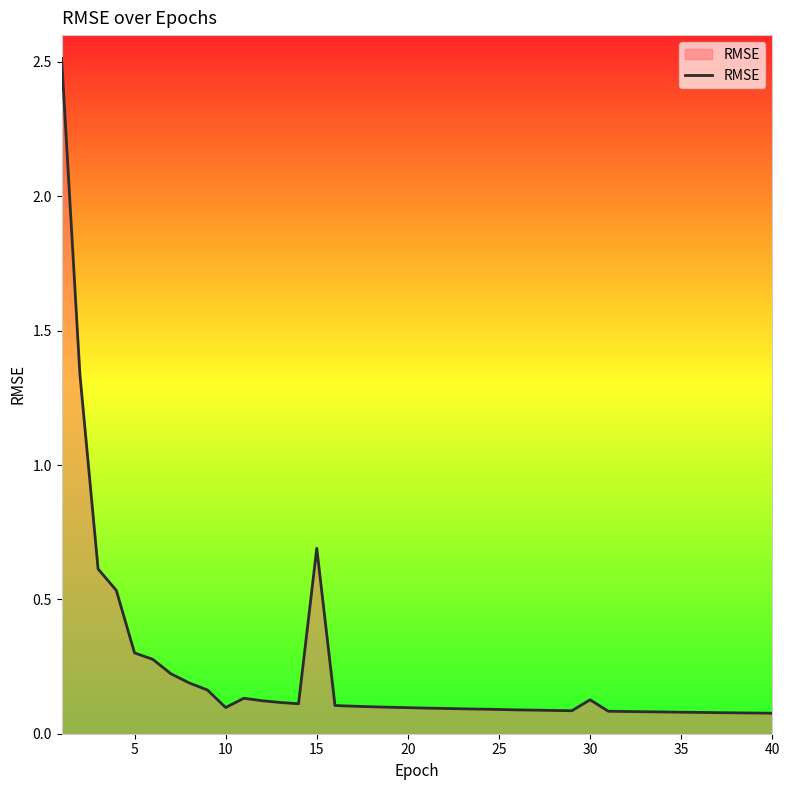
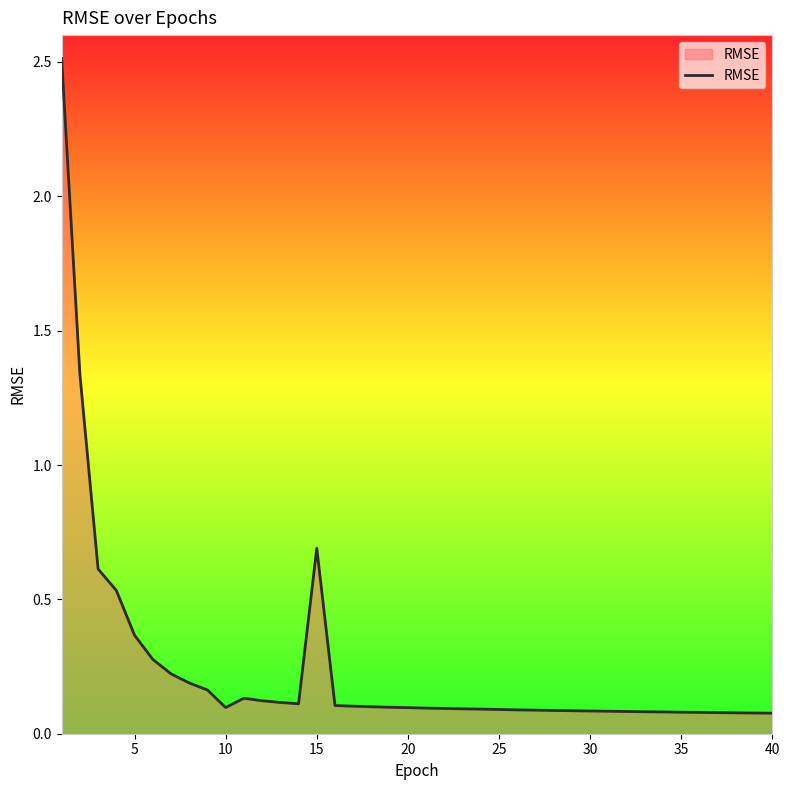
  {
-   "5": 0.30,
+   "5": 0.37,
    "10": 0.10,
    "15": 0.69,
    "20": 0.10,
    "25": 0.09,
-   "30": 0.13,
+   "30": 0.08,
    "35": 0.08,
    "40": 0.08
  }
